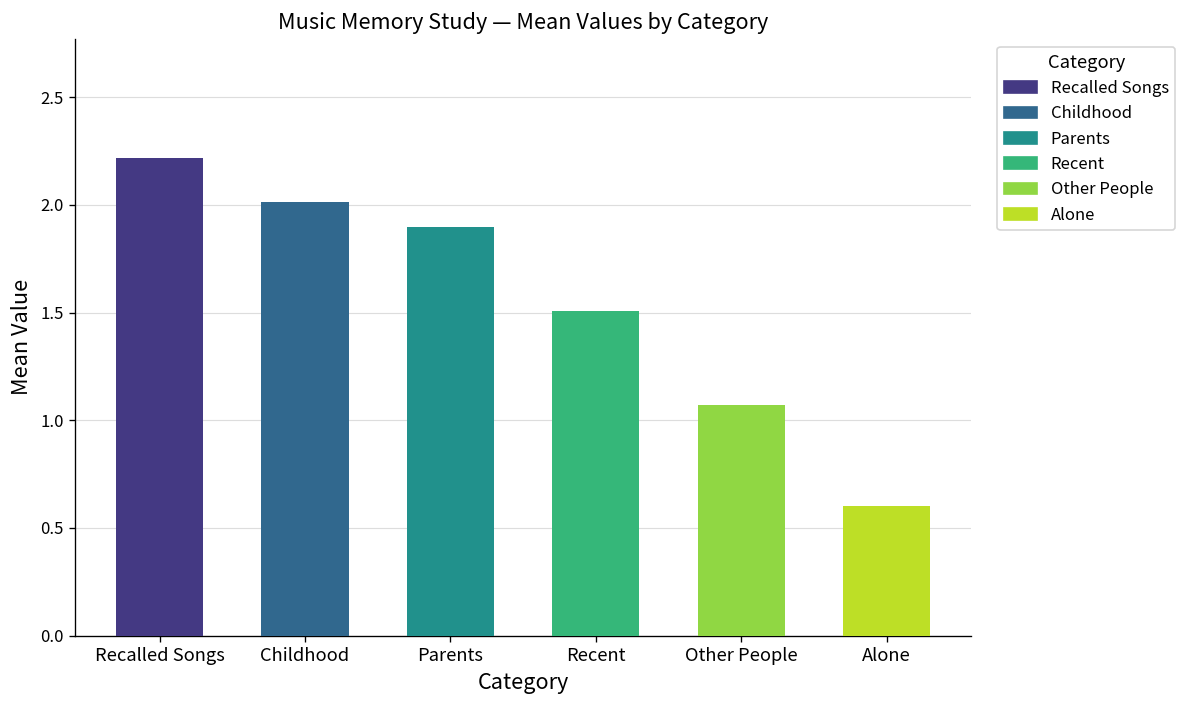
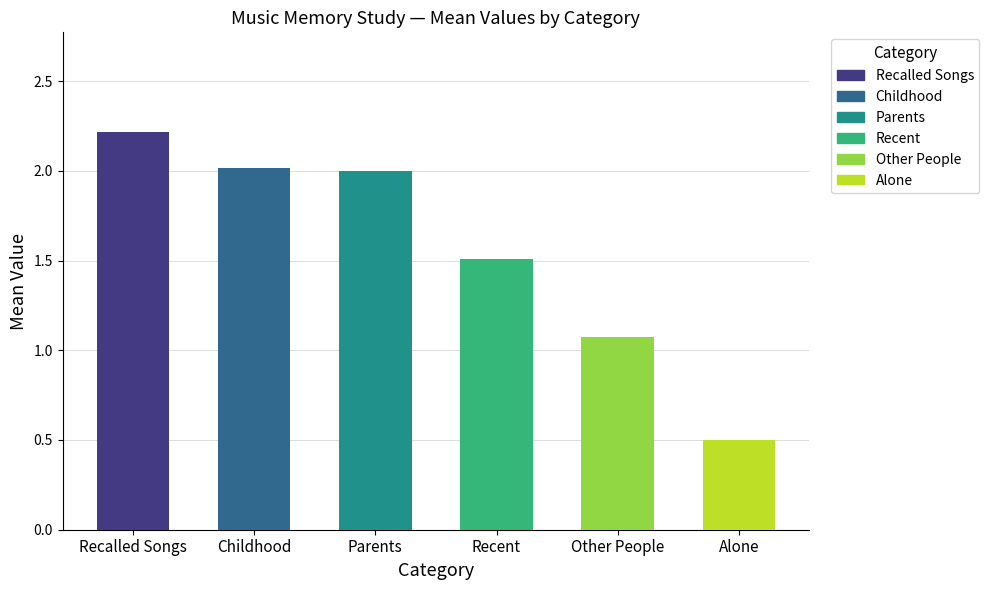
  {
    "Recalled Songs": 2.22,
    "Childhood": 2.0,
-   "Parents": 1.9,
+   "Parents": 2.0,
    "Recent": 1.5,
    "Other People": 1.07,
-   "Alone": 0.6
+   "Alone": 0.5
  }
